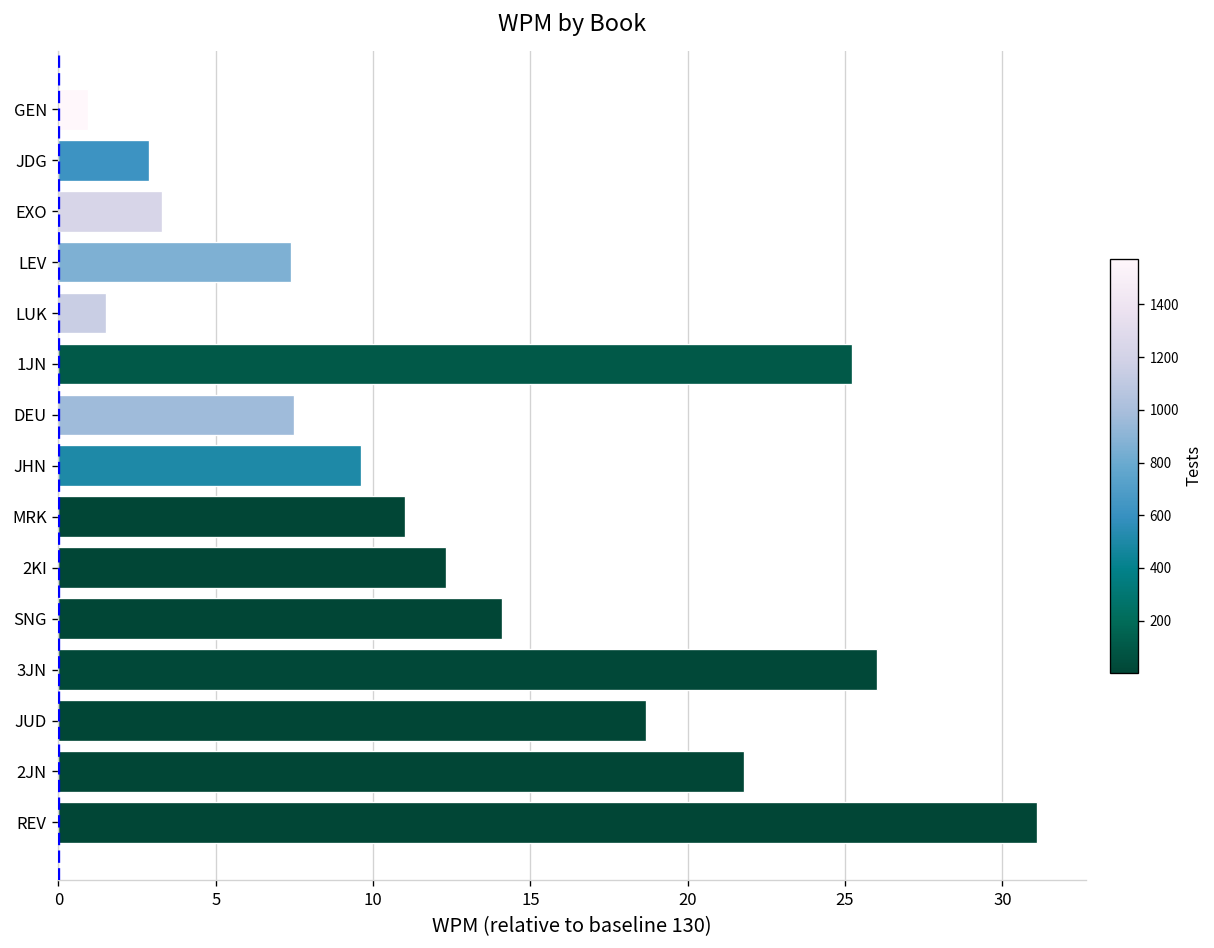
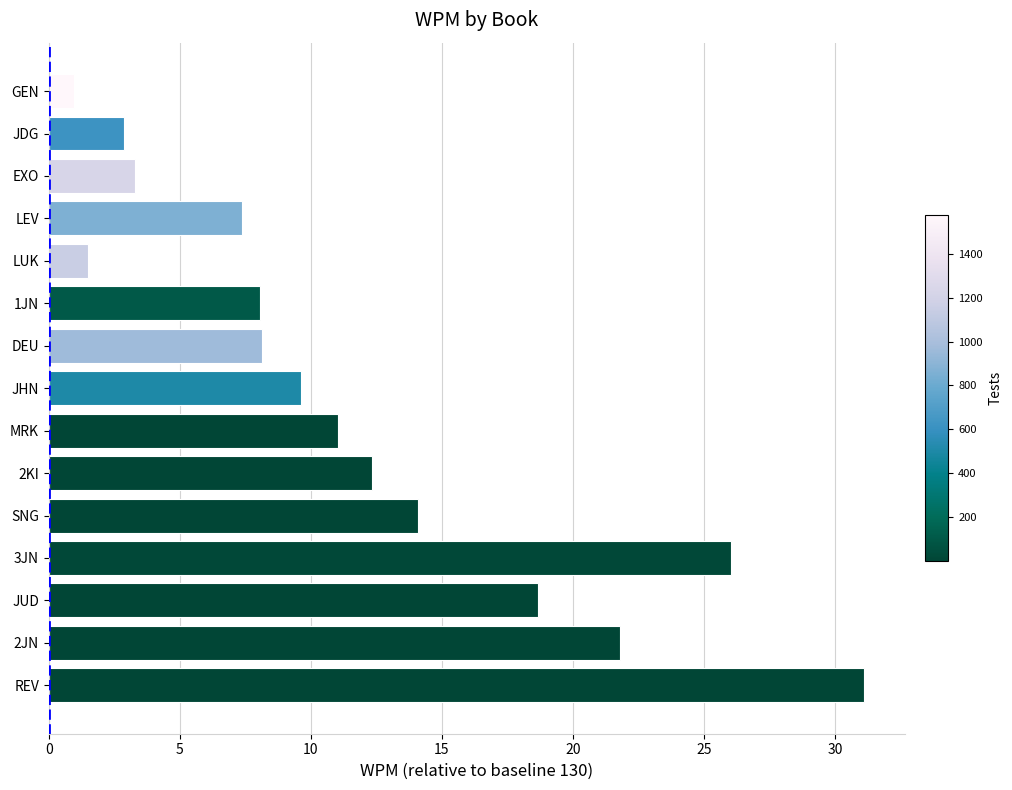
  {
    "GEN": 1.0,
    "JDG": 2.9,
    "EXO": 3.3,
    "LEV": 7.4,
    "LUK": 1.5,
-   "1JN": 25.2,
-   "DEU": 7.5,
+   "1JN": 8.1,
+   "DEU": 8.1,
    "JHN": 9.6,
    "MRK": 11.0,
    "2KI": 12.3,
    "SNG": 14.1,
    "3JN": 26.0,
    "JUD": 18.7,
    "2JN": 21.8,
    "REV": 31.1
  }
